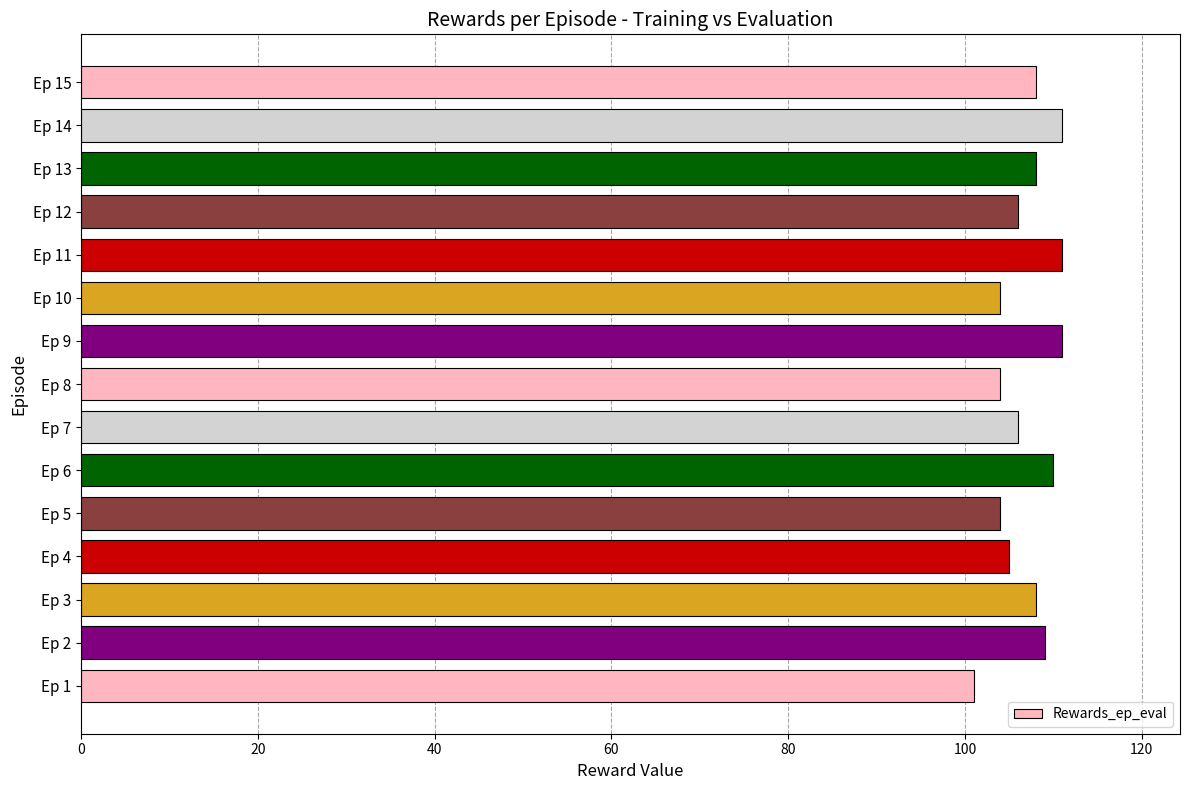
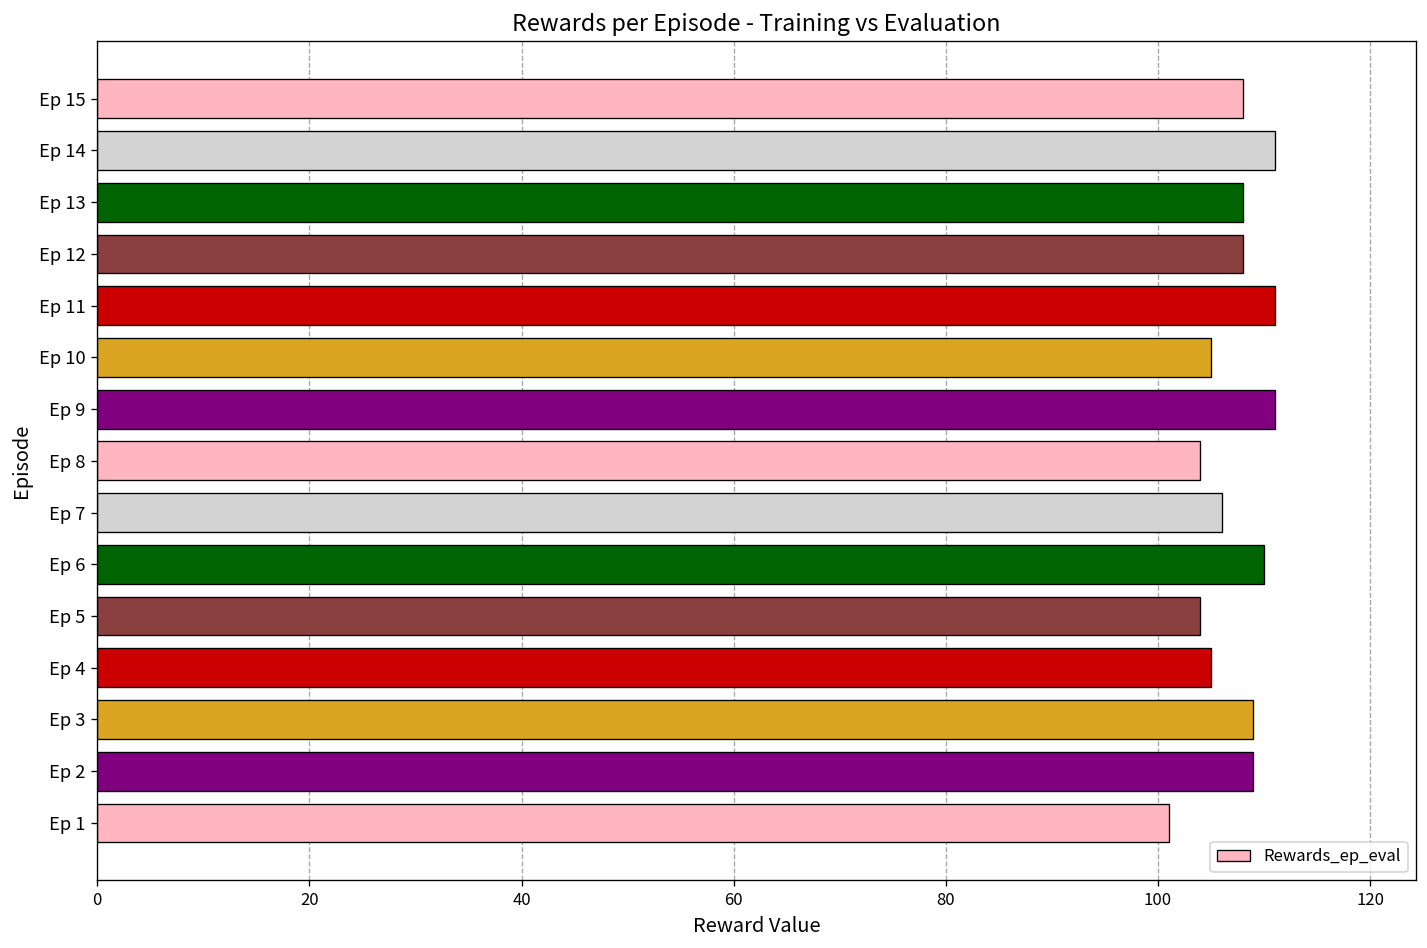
  {
    "Ep 15": 108,
    "Ep 14": 111,
    "Ep 13": 108,
-   "Ep 12": 106,
+   "Ep 12": 108,
    "Ep 11": 111,
-   "Ep 10": 104,
+   "Ep 10": 105,
    "Ep 9": 111,
    "Ep 8": 104,
    "Ep 7": 106,
    "Ep 6": 110,
    "Ep 5": 104,
    "Ep 4": 105,
-   "Ep 3": 108,
+   "Ep 3": 109,
    "Ep 2": 109,
    "Ep 1": 101
  }
